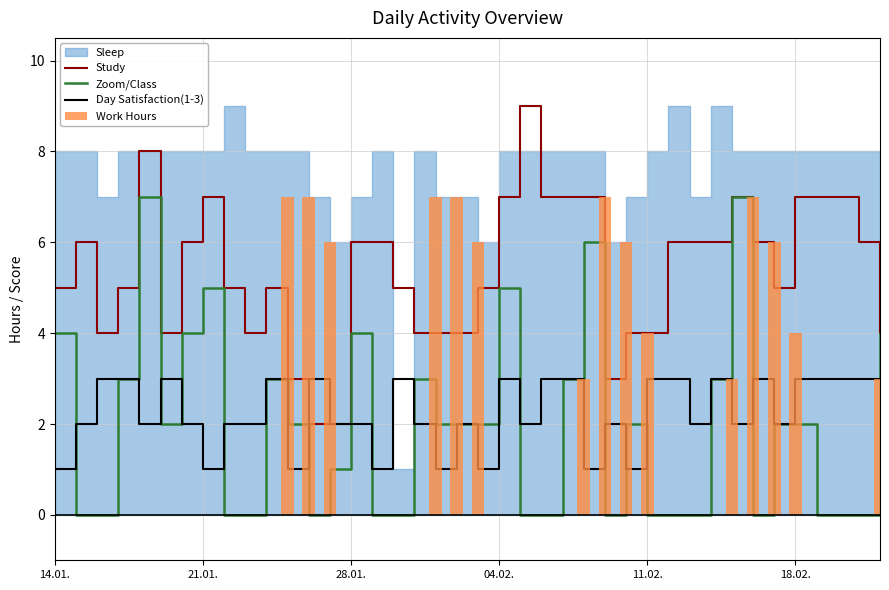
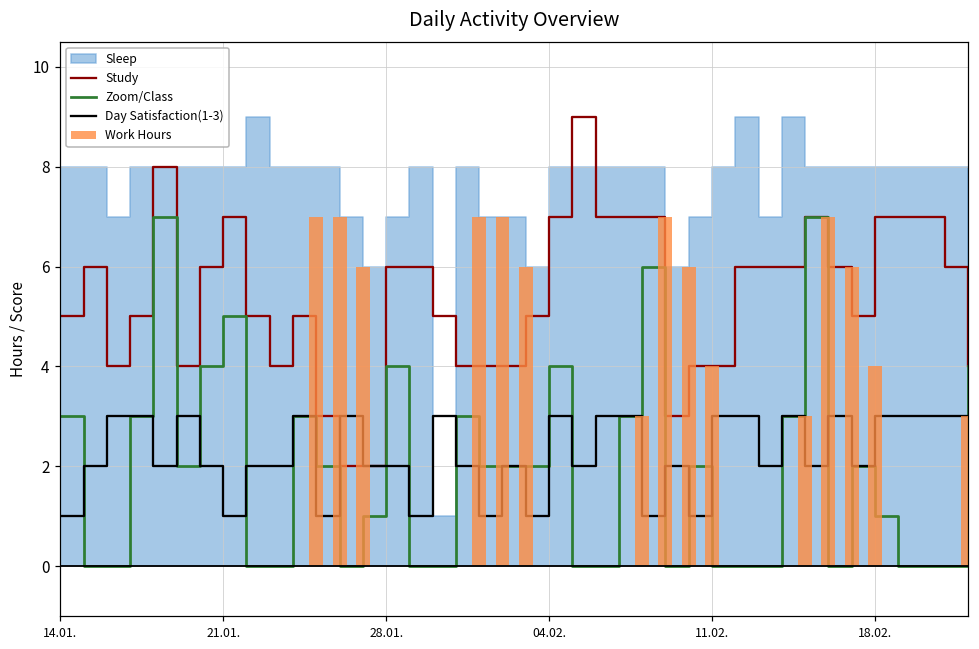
  {
    "Study": {
      "14.01.": 5,
      "21.01.": 7,
      "04.02.": 7,
      "11.02.": 4,
      "18.02.": 7
    },
    "Work Hours": {
      "14.01.": 0,
      "21.01.": 0,
      "28.01.": 0,
      "04.02.": 0,
      "11.02.": 4,
      "18.02.": 4
    },
    "Zoom/Class": {
-     "14.01.": 4,
+     "14.01.": 3,
      "21.01.": 5,
      "28.01.": 4,
-     "04.02.": 5,
+     "04.02.": 4,
      "11.02.": 0,
-     "18.02.": 2
+     "18.02.": 1
    },
    "Day Satisfaction(1-3)": {
      "14.01.": 1,
      "21.01.": 1,
      "28.01.": 2,
      "04.02.": 3,
      "11.02.": 3,
      "18.02.": 3
    }
  }
